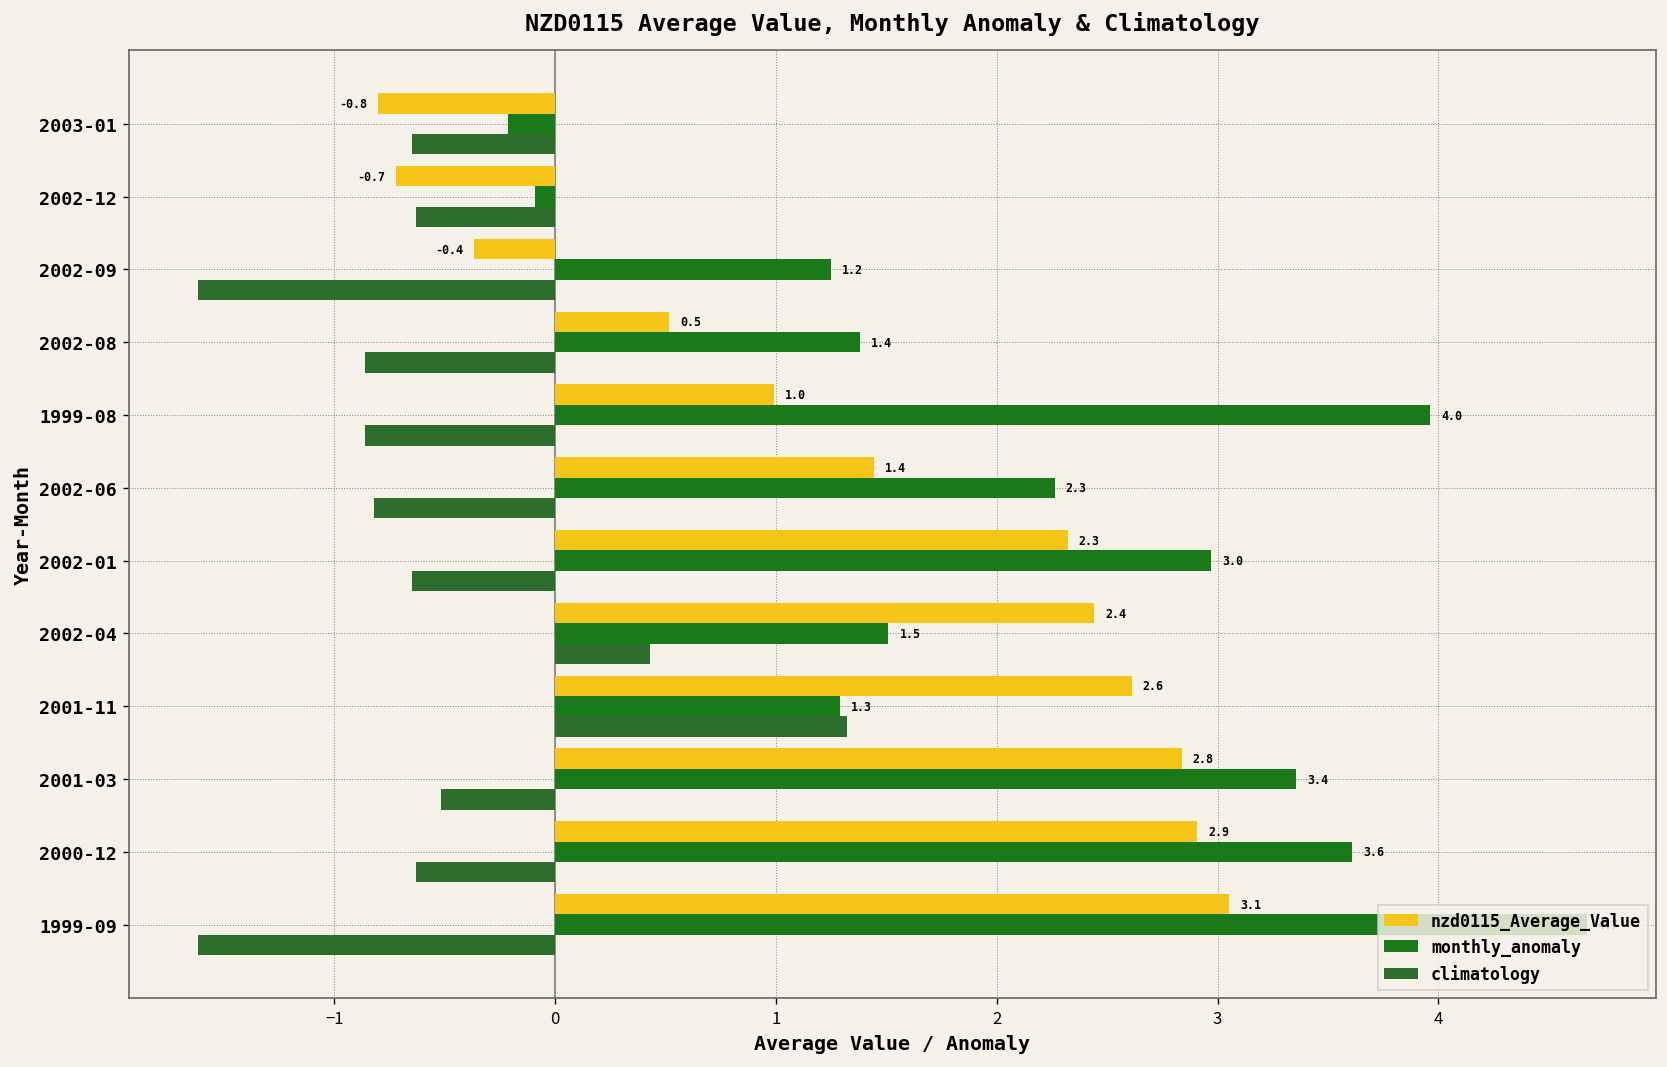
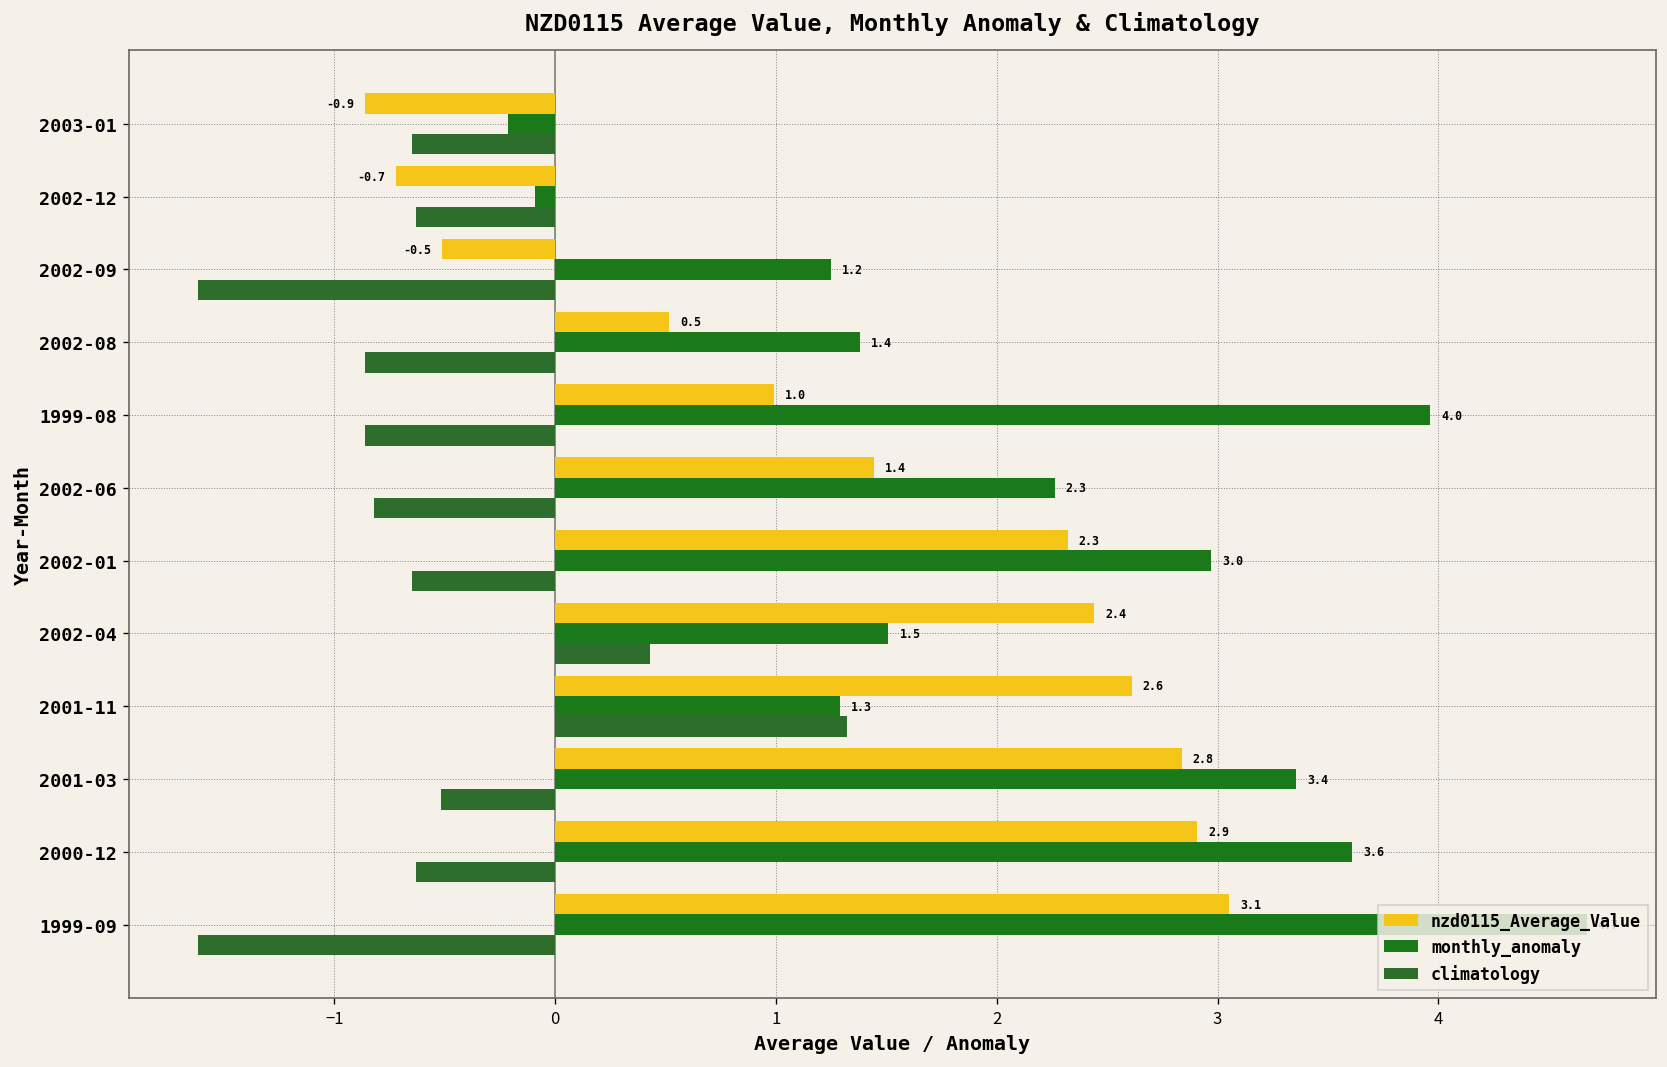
  {
    "nzd0115_Average_Value": {
-     "2003-01": -0.8,
+     "2003-01": -0.9,
      "2002-12": -0.7,
-     "2002-09": -0.4,
+     "2002-09": -0.5,
      "2002-08": 0.5,
      "1999-08": 1.0,
      "2002-06": 1.4,
      "2002-01": 2.3,
      "2002-04": 2.4,
      "2001-11": 2.6,
      "2001-03": 2.8,
      "2000-12": 2.9,
      "1999-09": 3.1
    }
  }
